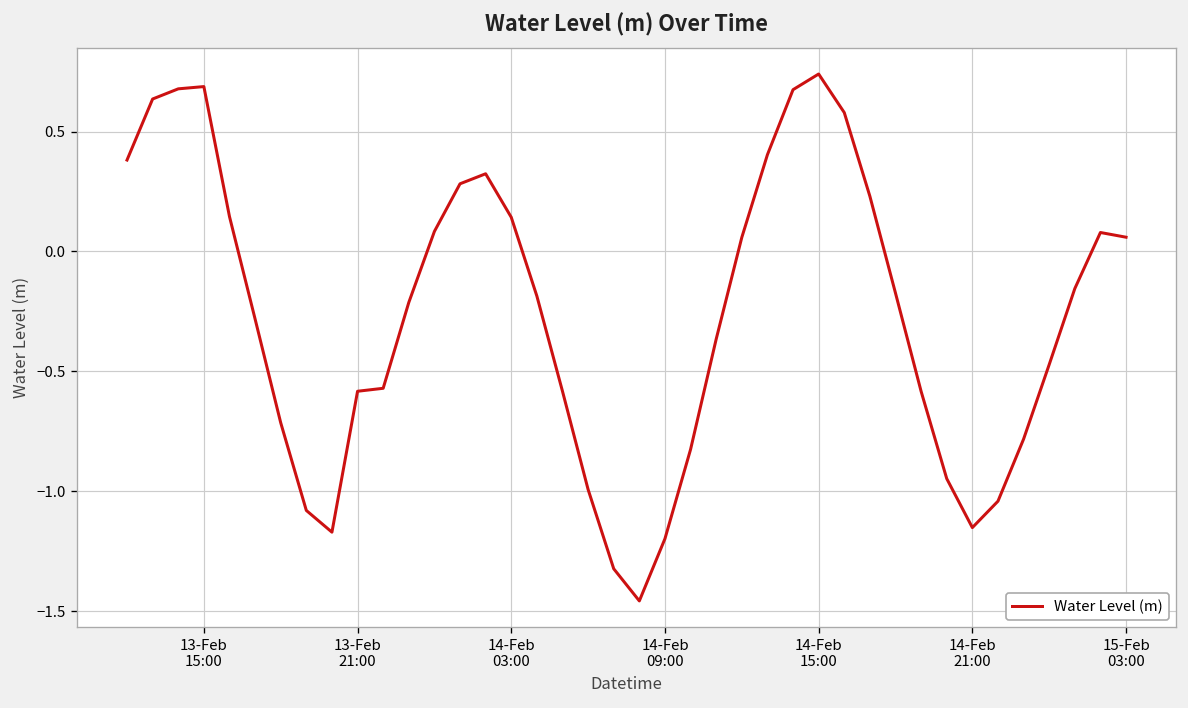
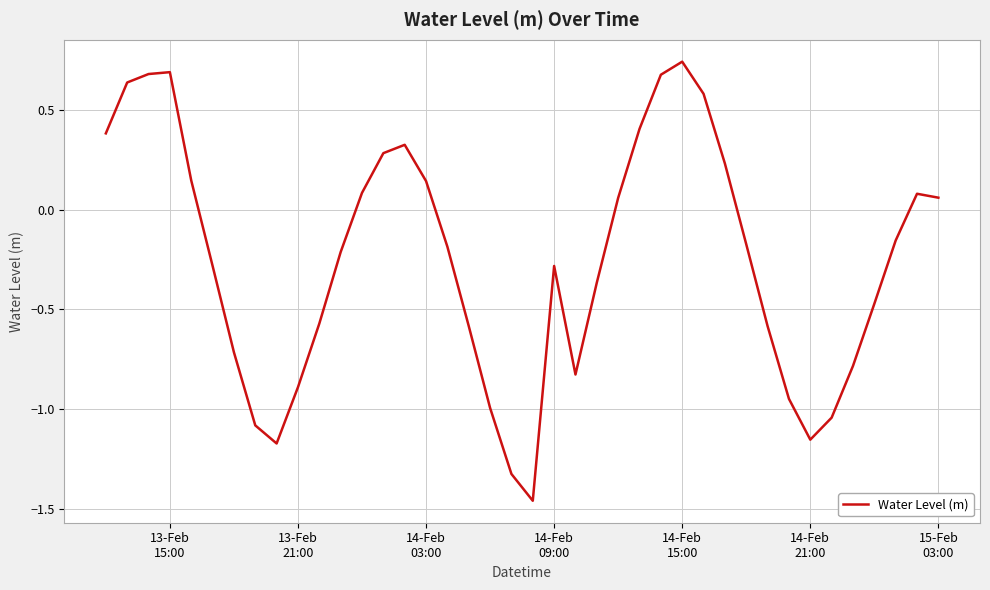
  {
    "13-Feb 15:00": 0.69,
-   "13-Feb 21:00": -0.58,
+   "13-Feb 21:00": -0.89,
    "14-Feb 03:00": 0.14,
-   "14-Feb 09:00": -1.20,
+   "14-Feb 09:00": -0.28,
    "14-Feb 15:00": 0.74,
    "14-Feb 21:00": -1.15,
    "15-Feb 03:00": 0.06
  }
